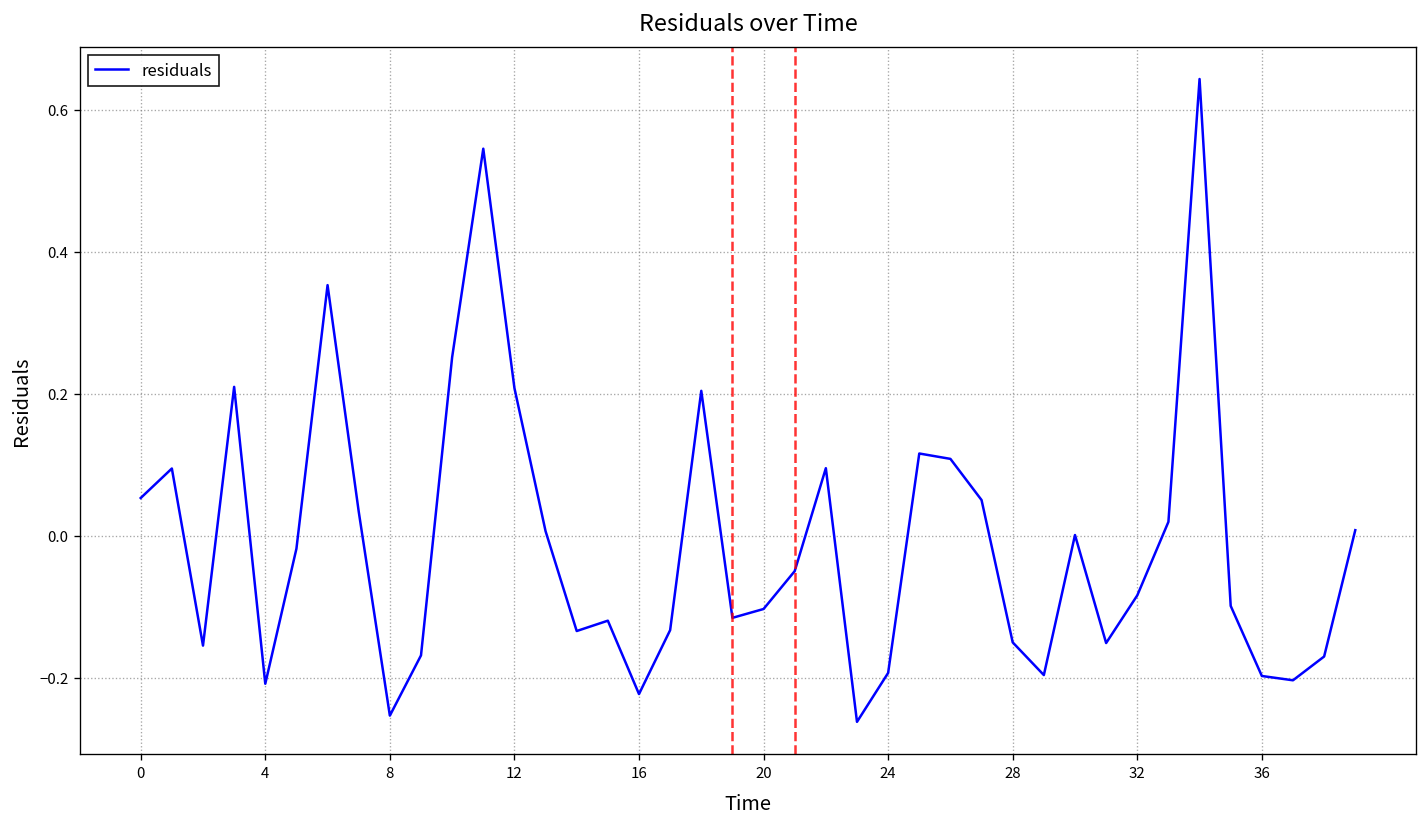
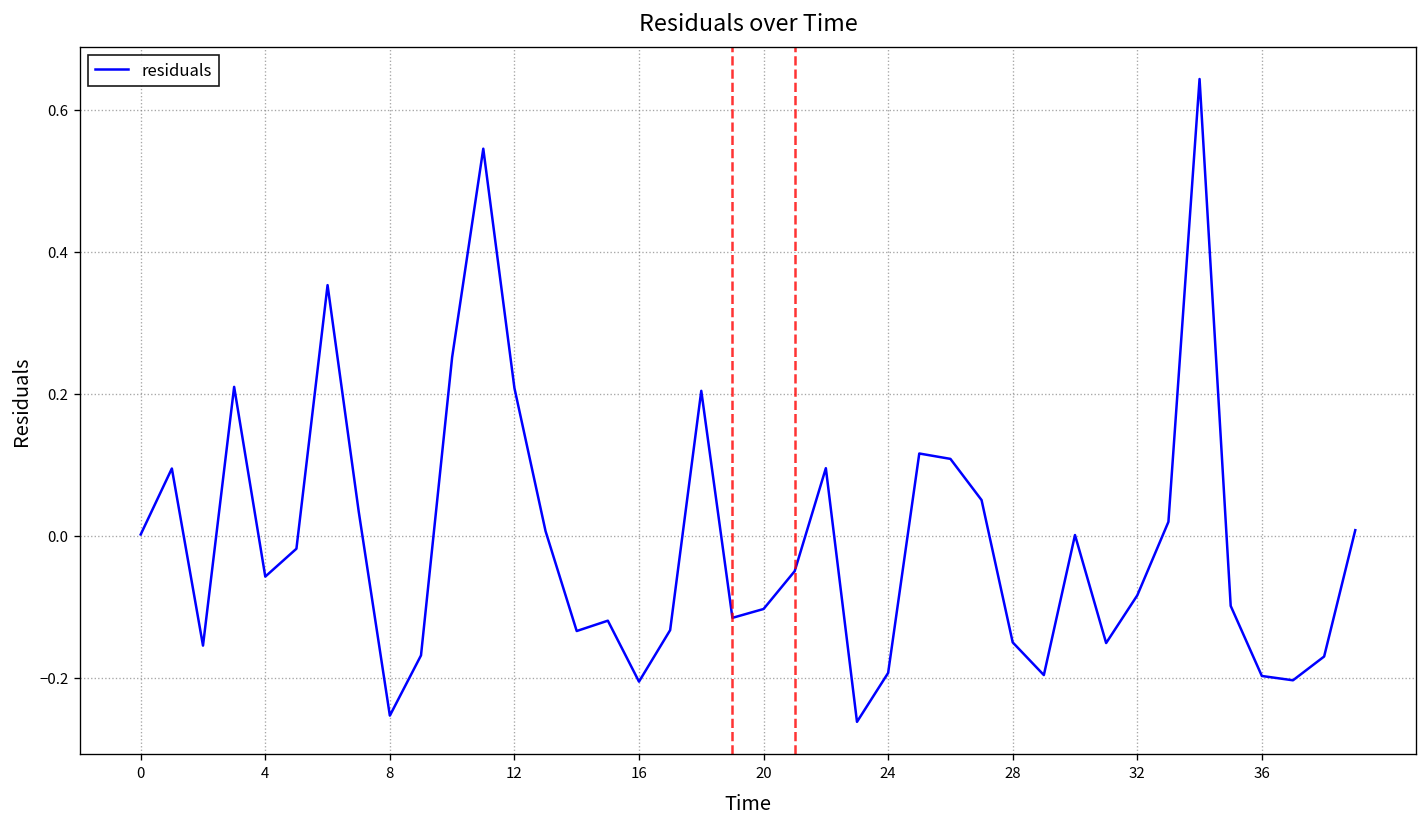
  {
-   "0": 0.05,
-   "4": -0.21,
+   "0": 0.00,
+   "4": -0.06,
    "8": -0.25,
    "12": 0.21,
-   "16": -0.22,
+   "16": -0.21,
    "20": -0.10,
    "24": -0.19,
    "28": -0.15,
    "32": -0.08,
    "36": -0.20
  }
